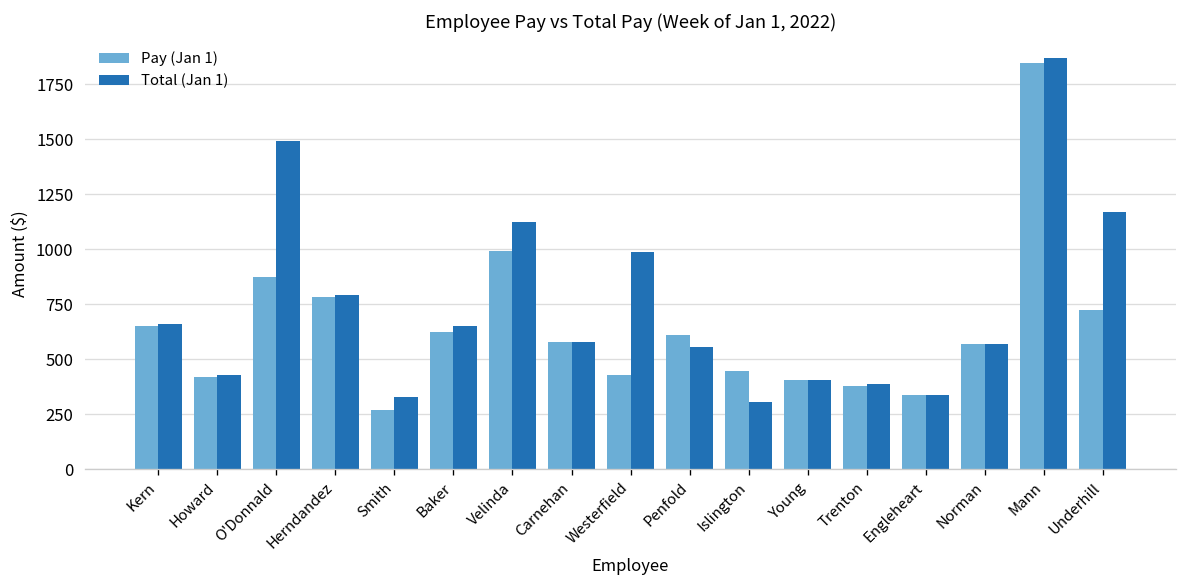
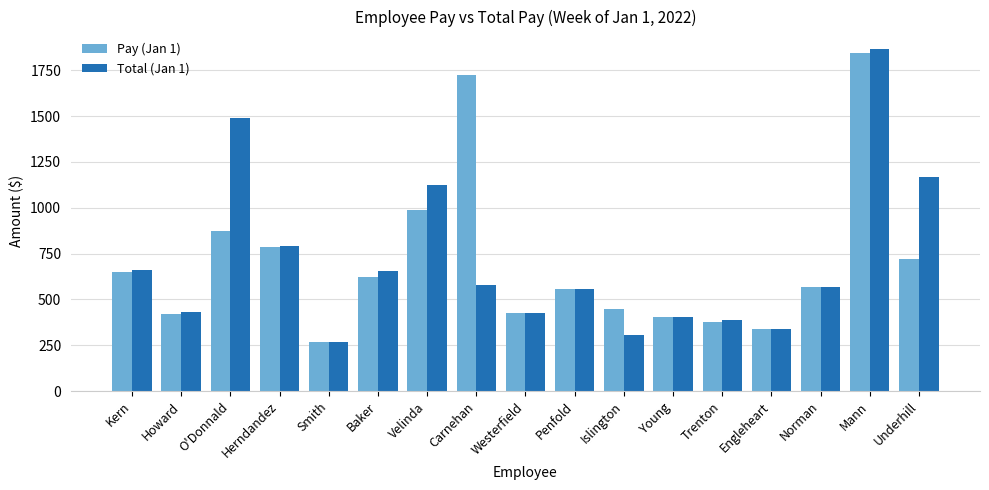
  {
    "Pay (Jan 1)": {
      "Kern": 650,
      "Howard": 420,
      "O'Donnald": 870,
      "Herndandez": 780,
      "Smith": 270,
      "Baker": 620,
      "Velinda": 990,
-     "Carnehan": 580,
+     "Carnehan": 1720,
      "Westerfield": 430,
-     "Penfold": 610,
+     "Penfold": 560,
      "Islington": 450,
      "Young": 400,
      "Trenton": 380,
      "Engleheart": 340,
      "Norman": 570,
      "Mann": 1850,
      "Underhill": 720
    },
    "Total (Jan 1)": {
      "Kern": 660,
      "Howard": 430,
      "O'Donnald": 1490,
      "Herndandez": 790,
-     "Smith": 330,
+     "Smith": 270,
      "Baker": 650,
      "Velinda": 1130,
      "Carnehan": 580,
-     "Westerfield": 990,
+     "Westerfield": 430,
      "Penfold": 560,
      "Islington": 310,
      "Young": 400,
      "Trenton": 390,
      "Engleheart": 340,
      "Norman": 570,
      "Mann": 1870,
      "Underhill": 1170
    }
  }
